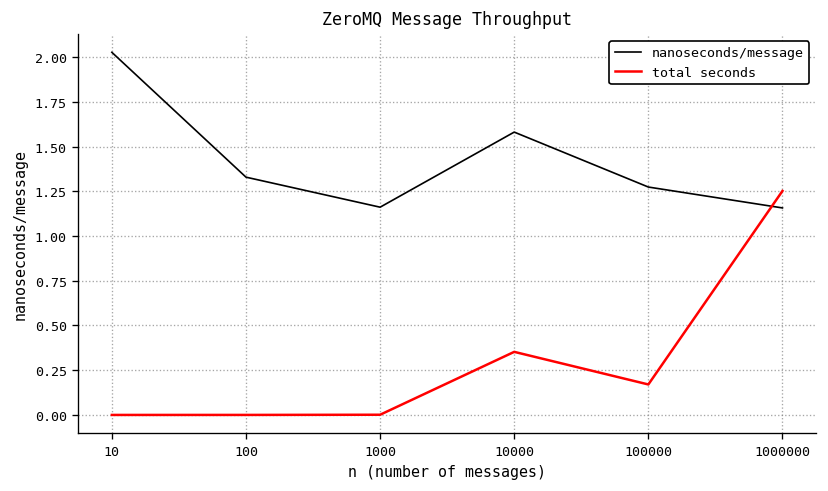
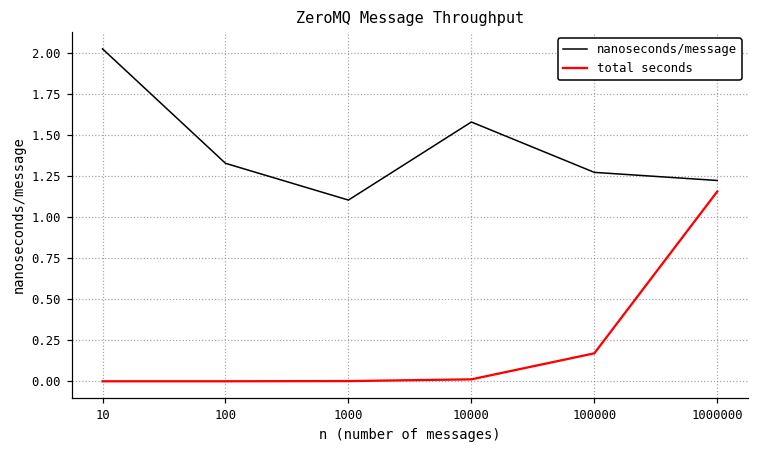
  {
    "nanoseconds/message": {
      "10": 2.03,
      "100": 1.33,
-     "1000": 1.16,
+     "1000": 1.10,
      "10000": 1.58,
      "100000": 1.27,
-     "1000000": 1.16
+     "1000000": 1.22
    },
    "total seconds": {
      "10": 0.00,
      "100": 0.00,
      "1000": 0.00,
-     "10000": 0.35,
+     "10000": 0.01,
      "100000": 0.17,
-     "1000000": 1.25
+     "1000000": 1.16
    }
  }
